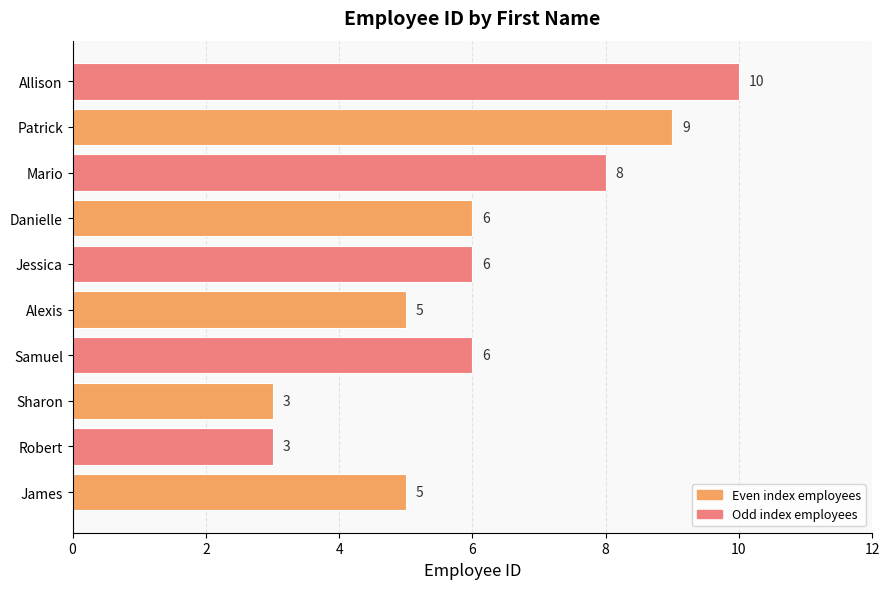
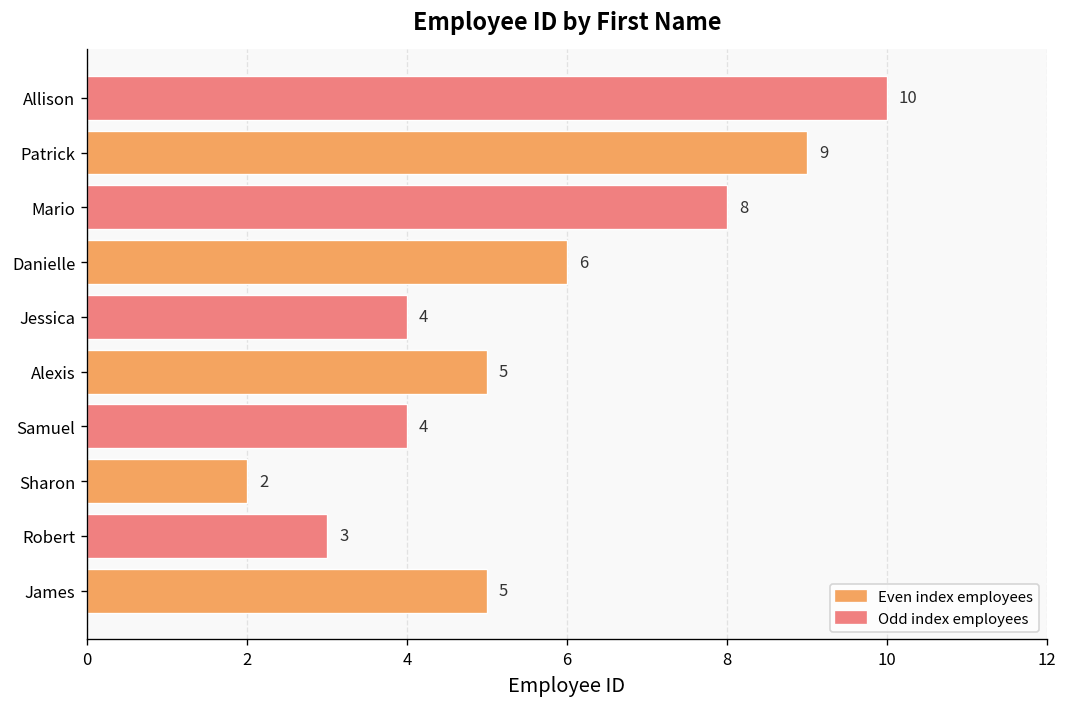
  {
    "Allison": 10,
    "Patrick": 9,
    "Mario": 8,
    "Danielle": 6,
-   "Jessica": 6,
+   "Jessica": 4,
    "Alexis": 5,
-   "Samuel": 6,
-   "Sharon": 3,
+   "Samuel": 4,
+   "Sharon": 2,
    "Robert": 3,
    "James": 5
  }
